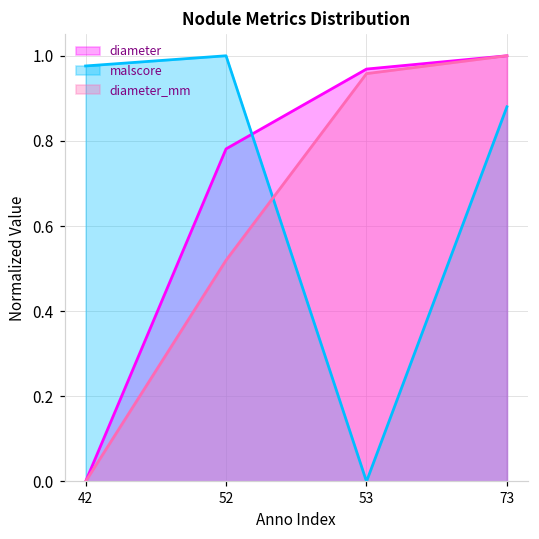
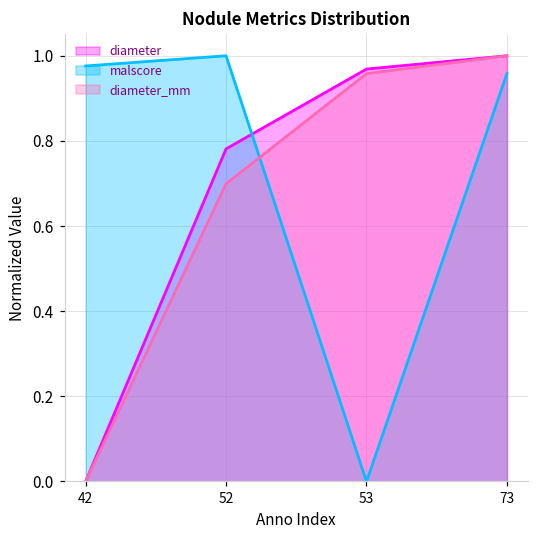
  {
    "diameter": {
      "52": 0.78,
      "53": 0.97
    },
    "malscore": {
      "42": 0.98,
      "52": 1.00,
      "53": 0.00,
-     "73": 0.88
+     "73": 0.96
    },
    "diameter_mm": {
-     "52": 0.52,
+     "52": 0.70,
      "53": 0.96
    }
  }
